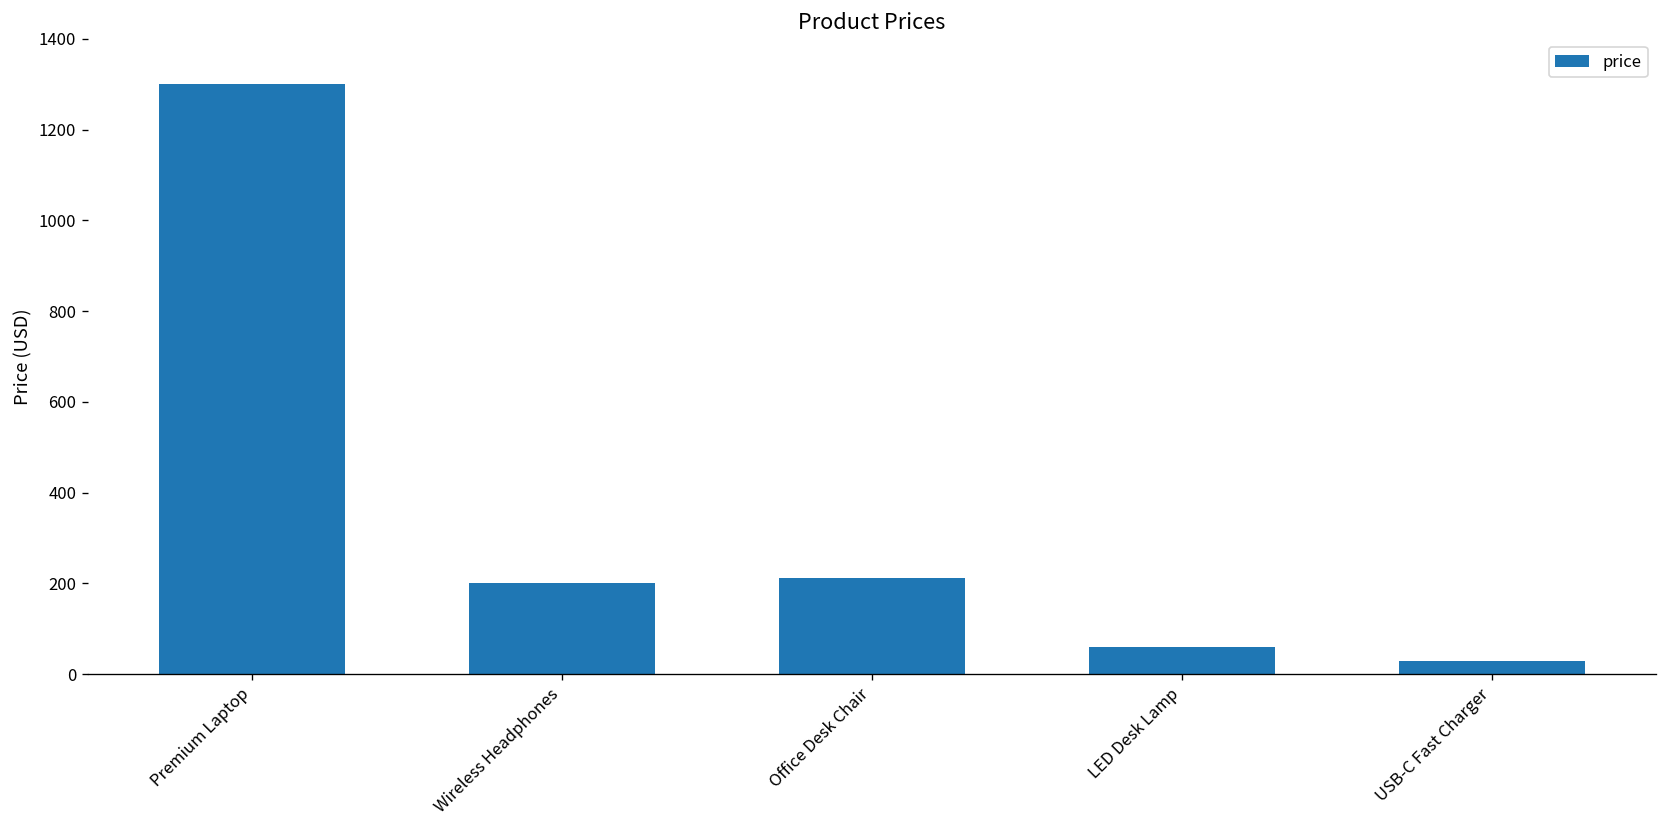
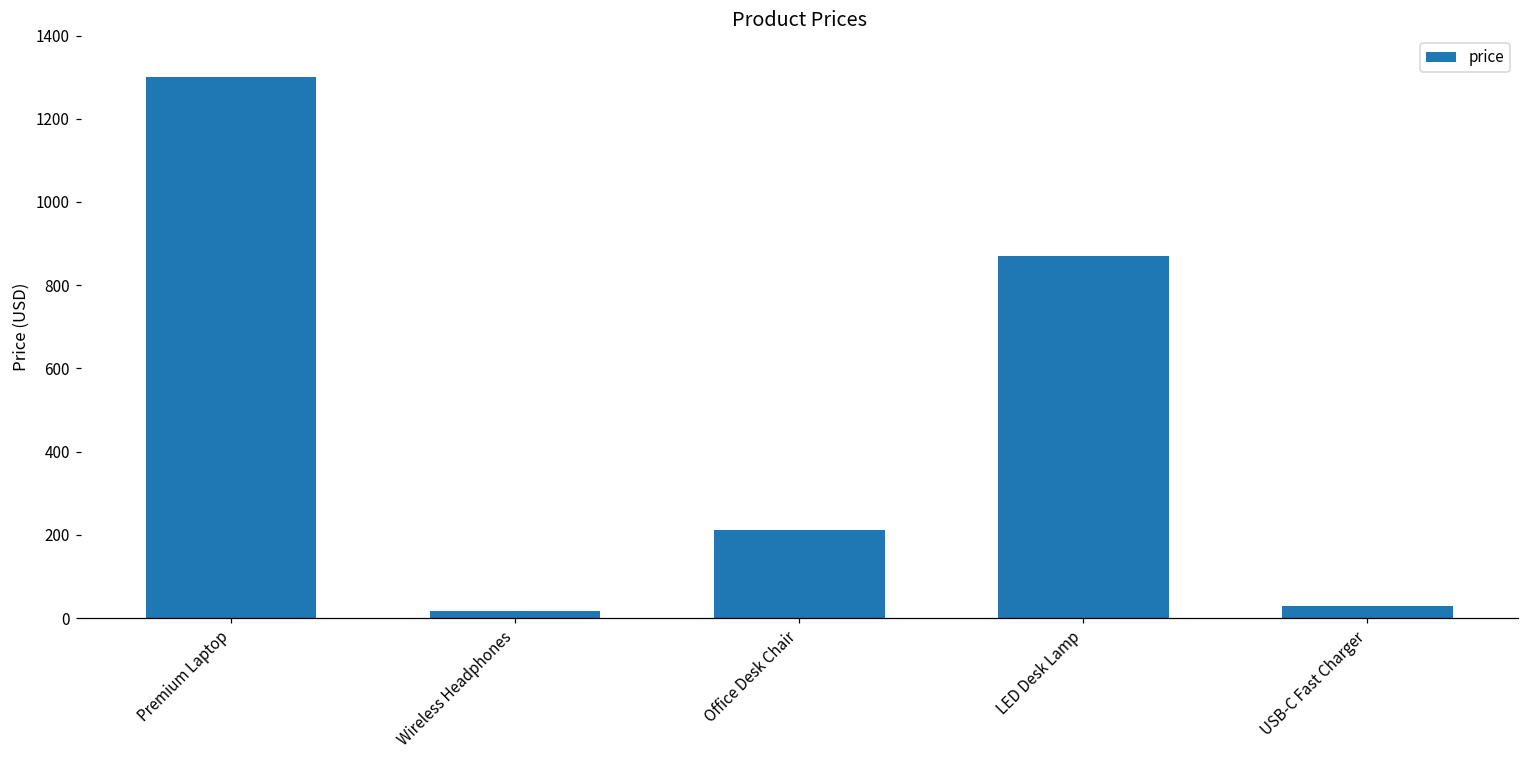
  {
    "Premium Laptop": 1300,
-   "Wireless Headphones": 200,
+   "Wireless Headphones": 20,
    "Office Desk Chair": 210,
-   "LED Desk Lamp": 60,
+   "LED Desk Lamp": 870,
    "USB-C Fast Charger": 30
  }
